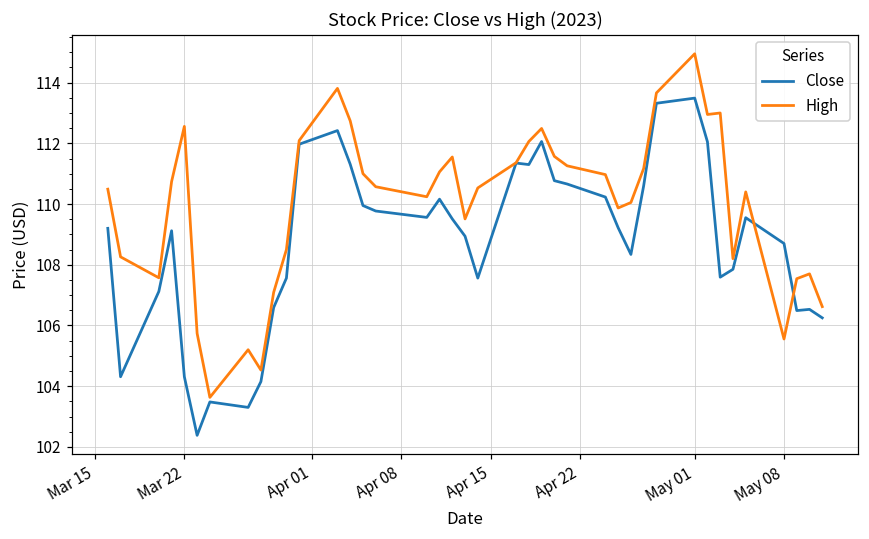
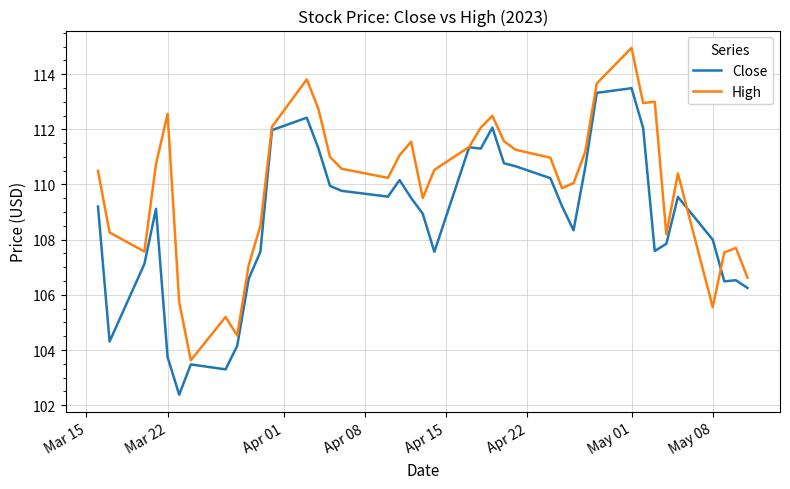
  {
    "Close": {
-     "Mar 22": 104.3,
+     "Mar 22": 103.7,
      "May 01": 113.5,
-     "May 08": 108.7
+     "May 08": 108.0
    },
    "High": {
      "Mar 22": 112.6,
      "May 01": 114.9,
      "May 08": 105.6
    }
  }
